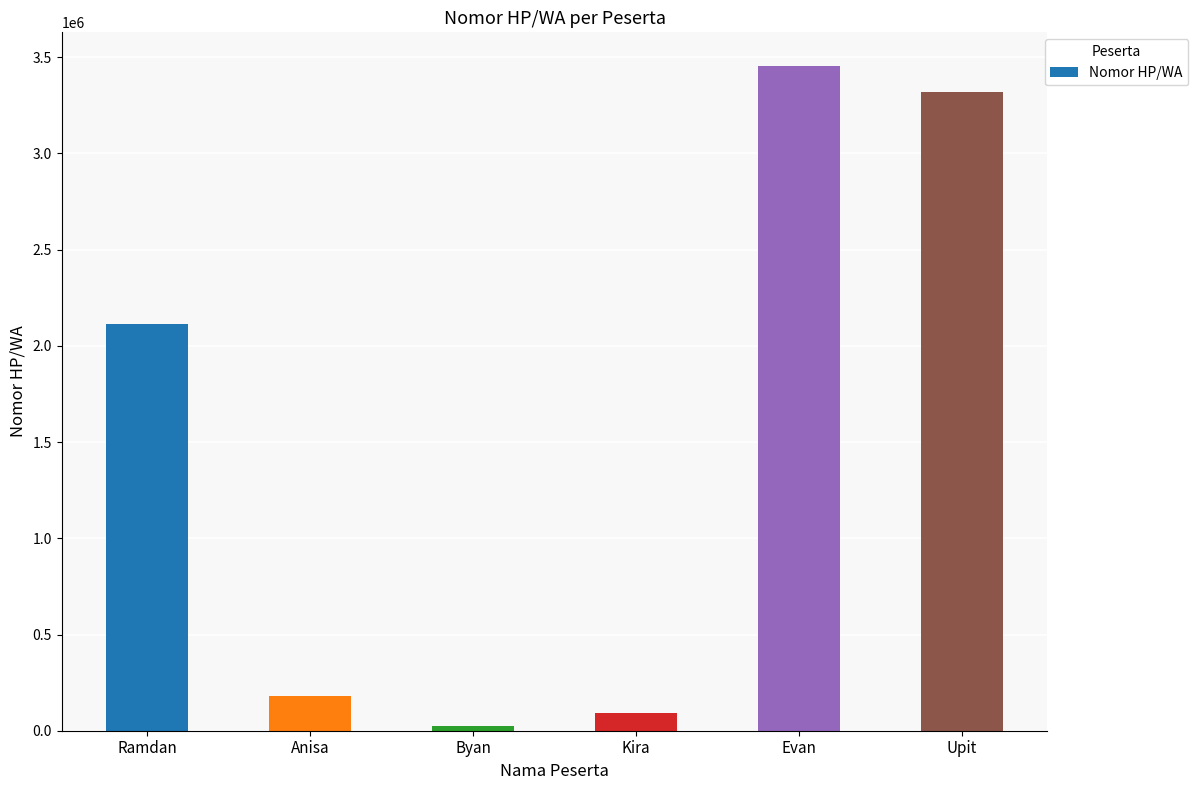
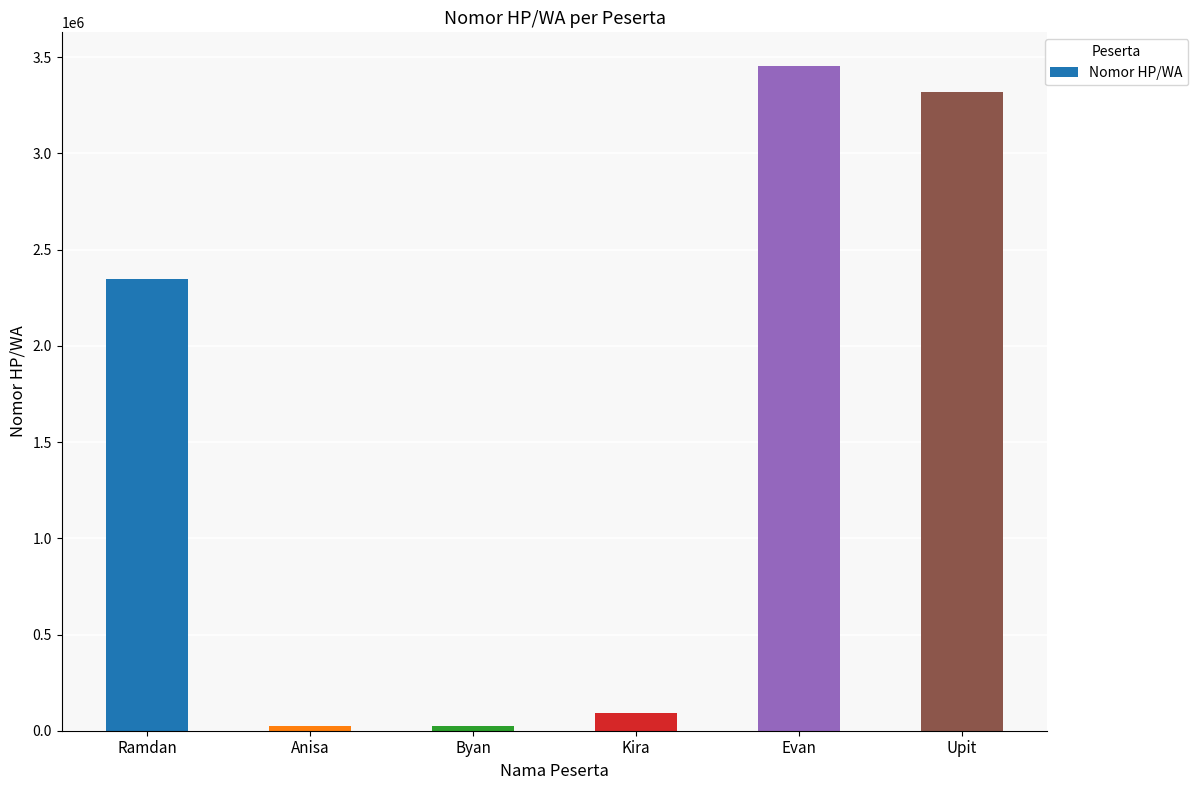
  {
-   "Ramdan": 2110000,
-   "Anisa": 180000,
+   "Ramdan": 2350000,
+   "Anisa": 20000,
    "Byan": 20000,
    "Kira": 90000,
    "Evan": 3460000,
    "Upit": 3320000
  }
